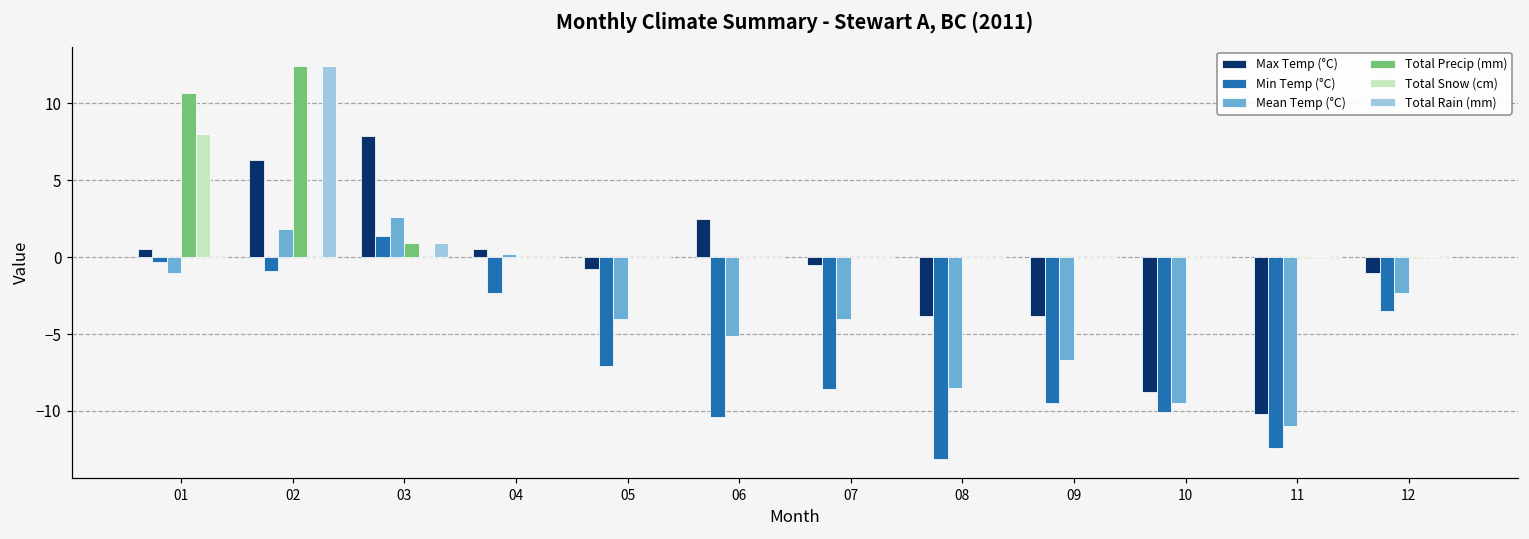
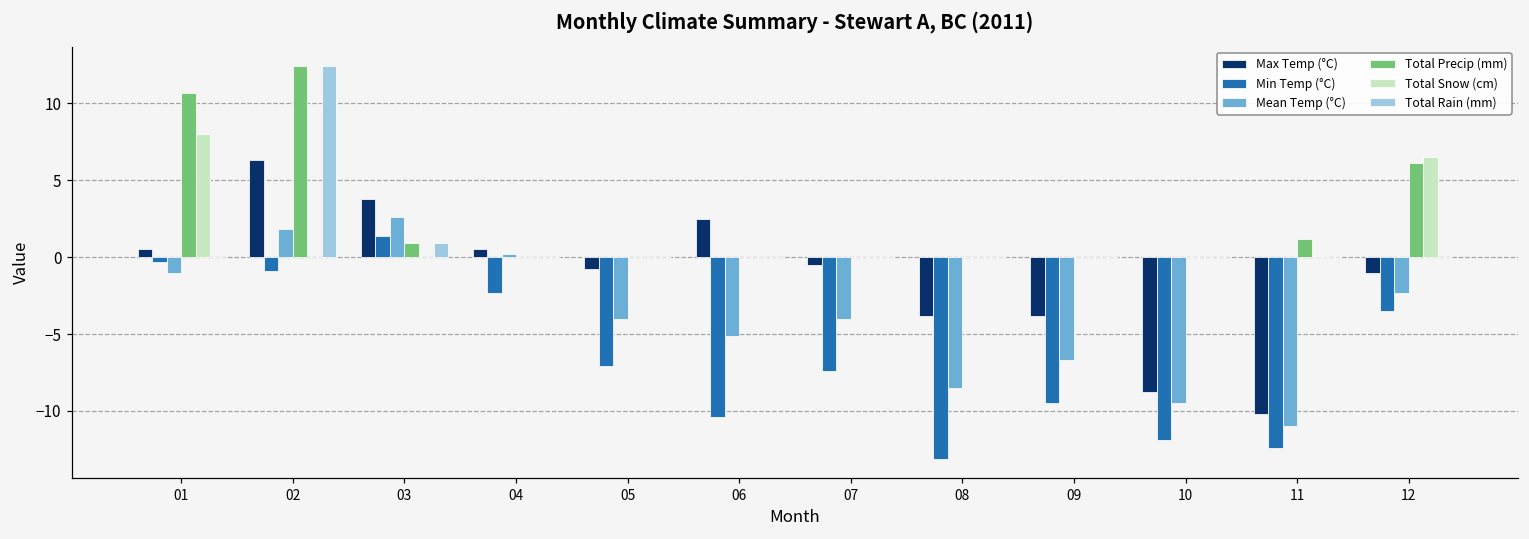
  {
    "Max Temp (°C)": {
      "01": 0.5,
      "02": 6.3,
-     "03": 7.9,
+     "03": 3.8,
      "04": 0.5,
      "05": -0.8,
      "06": 2.5,
      "07": -0.5,
      "08": -3.8,
      "09": -3.8,
      "10": -8.8,
      "11": -10.2,
      "12": -1.0
    },
    "Min Temp (°C)": {
      "01": -0.3,
      "02": -0.9,
      "03": 1.4,
      "04": -2.3,
      "05": -7.1,
      "06": -10.4,
-     "07": -8.6,
+     "07": -7.4,
      "08": -13.1,
      "09": -9.5,
-     "10": -10.1,
+     "10": -11.9,
      "11": -12.4,
      "12": -3.5
    },
    "Total Precip (mm)": {
      "01": 10.7,
      "02": 12.4,
      "03": 0.9,
      "04": 0.0,
      "05": 0.0,
      "06": 0.0,
      "07": 0.0,
      "08": 0.0,
      "09": 0.0,
      "10": 0.0,
-     "11": 0.1,
-     "12": 0.1
+     "11": 1.2,
+     "12": 6.1
    },
    "Total Snow (cm)": {
      "01": 8.0,
      "02": 0.0,
      "03": 0.0,
      "04": 0.0,
      "05": 0.0,
      "06": 0.0,
      "07": 0.0,
      "08": 0.0,
      "09": 0.0,
      "10": 0.0,
-     "12": 0.1
+     "12": 6.5
    }
  }
